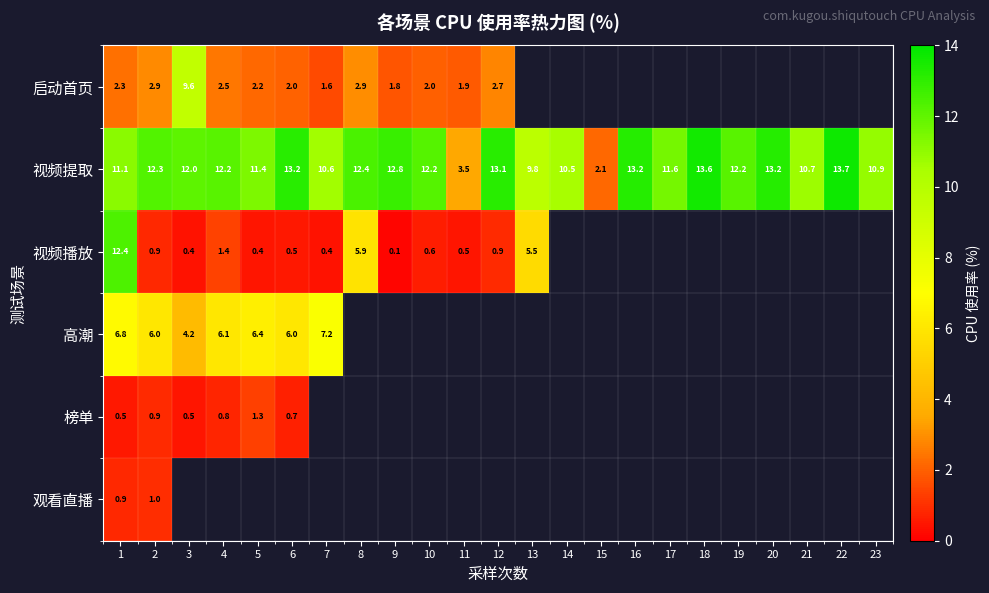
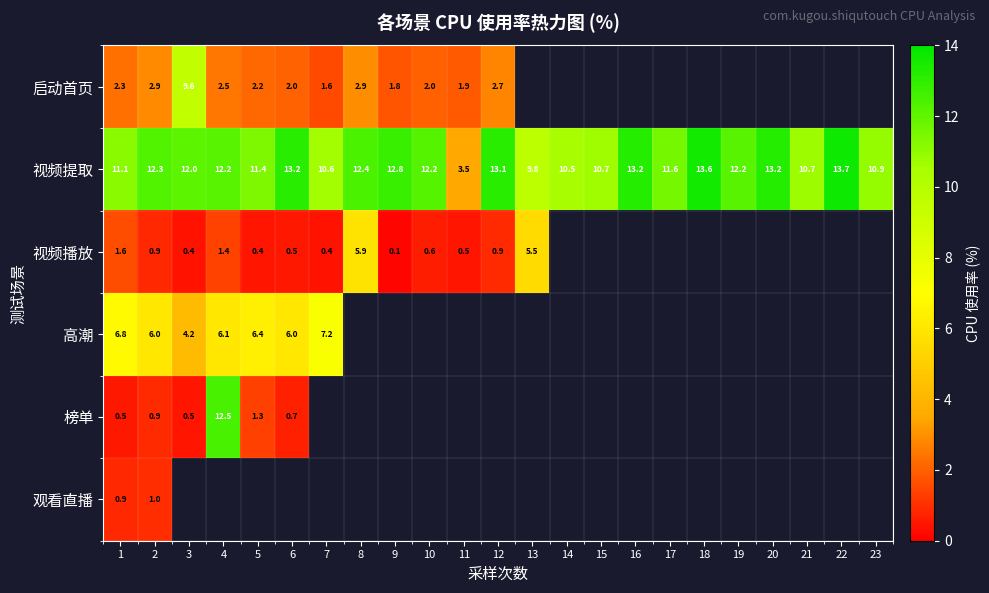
  {
    "启动首页": {
      "1": 2.3,
      "2": 2.9,
      "3": 9.6,
      "4": 2.5,
      "5": 2.2,
      "6": 2.0,
      "7": 1.6,
      "8": 2.9,
      "9": 1.8,
      "10": 2.0,
      "11": 1.9,
      "12": 2.7
    },
    "视频提取": {
      "1": 11.1,
      "2": 12.3,
      "3": 12.0,
      "4": 12.2,
      "5": 11.4,
      "6": 13.2,
      "7": 10.6,
      "8": 12.4,
      "9": 12.8,
      "10": 12.2,
      "11": 3.5,
      "12": 13.1,
      "13": 9.8,
      "14": 10.5,
-     "15": 2.1,
+     "15": 10.7,
      "16": 13.2,
      "17": 11.6,
      "18": 13.6,
      "19": 12.2,
      "20": 13.2,
      "21": 10.7,
      "22": 13.7,
      "23": 10.9
    },
    "视频播放": {
-     "1": 12.4,
+     "1": 1.6,
      "2": 0.9,
      "3": 0.4,
      "4": 1.4,
      "5": 0.4,
      "6": 0.5,
      "7": 0.4,
      "8": 5.9,
      "9": 0.1,
      "10": 0.6,
      "11": 0.5,
      "12": 0.9,
      "13": 5.5
    },
    "高潮": {
      "1": 6.8,
      "2": 6.0,
      "3": 4.2,
      "4": 6.1,
      "5": 6.4,
      "6": 6.0,
      "7": 7.2
    },
    "榜单": {
      "1": 0.5,
      "2": 0.9,
      "3": 0.5,
-     "4": 0.8,
+     "4": 12.5,
      "5": 1.3,
      "6": 0.7
    },
    "观看直播": {
      "1": 0.9,
      "2": 1.0
    }
  }
